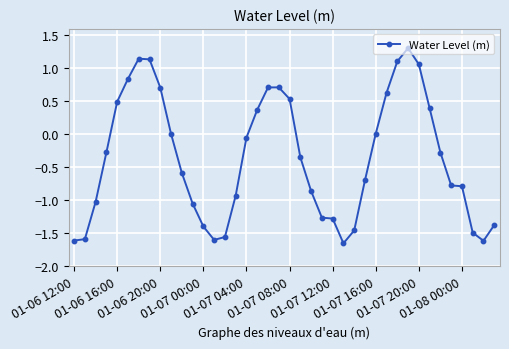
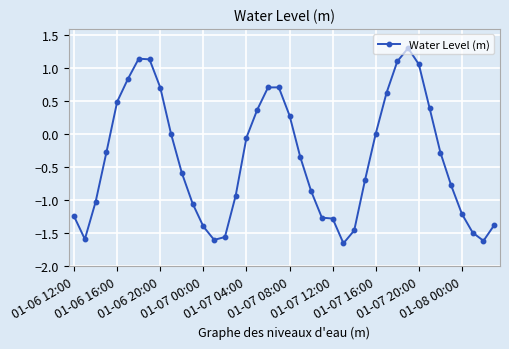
  {
-   "01-06 12:00": -1.6,
+   "01-06 12:00": -1.2,
    "01-06 16:00": 0.5,
    "01-06 20:00": 0.7,
    "01-07 00:00": -1.4,
    "01-07 04:00": -0.1,
-   "01-07 08:00": 0.5,
+   "01-07 08:00": 0.3,
    "01-07 12:00": -1.3,
    "01-07 16:00": 0.0,
    "01-07 20:00": 1.1,
-   "01-08 00:00": -0.8
+   "01-08 00:00": -1.2
  }
